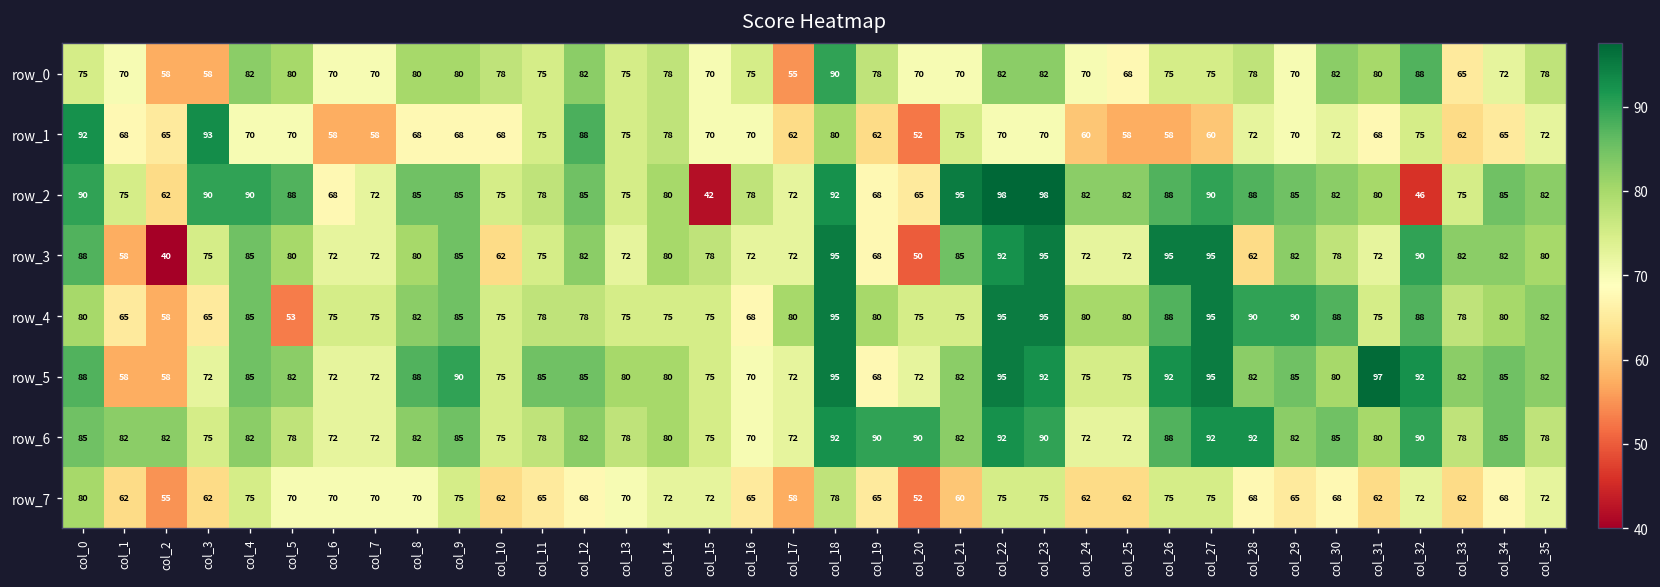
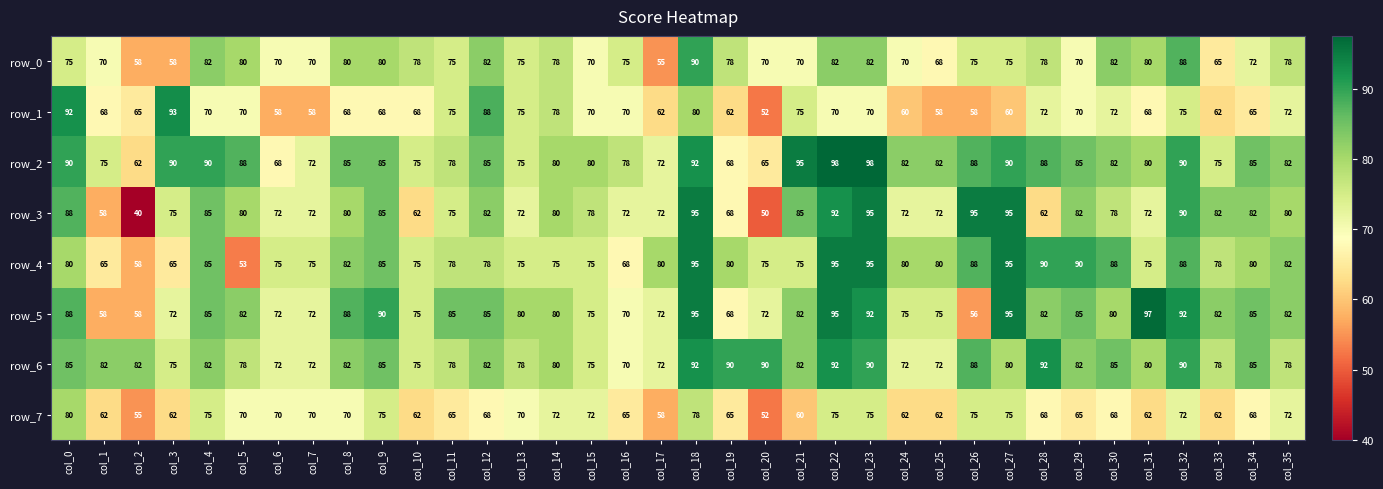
  {
    "row_2": {
      "col_0": 90,
      "col_1": 75,
      "col_2": 62,
      "col_3": 90,
      "col_4": 90,
      "col_5": 88,
      "col_6": 68,
      "col_7": 72,
      "col_8": 85,
      "col_9": 85,
      "col_10": 75,
      "col_11": 78,
      "col_12": 85,
      "col_13": 75,
      "col_14": 80,
-     "col_15": 42,
+     "col_15": 80,
      "col_16": 78,
      "col_17": 72,
      "col_18": 92,
      "col_19": 68,
      "col_20": 65,
      "col_21": 95,
      "col_22": 98,
      "col_23": 98,
      "col_24": 82,
      "col_25": 82,
      "col_26": 88,
      "col_27": 90,
      "col_28": 88,
      "col_29": 85,
      "col_30": 82,
      "col_31": 80,
-     "col_32": 46,
+     "col_32": 90,
      "col_33": 75,
      "col_34": 85,
      "col_35": 82
    },
    "row_5": {
      "col_0": 88,
      "col_1": 58,
      "col_2": 58,
      "col_3": 72,
      "col_4": 85,
      "col_5": 82,
      "col_6": 72,
      "col_7": 72,
      "col_8": 88,
      "col_9": 90,
      "col_10": 75,
      "col_11": 85,
      "col_12": 85,
      "col_13": 80,
      "col_14": 80,
      "col_15": 75,
      "col_16": 70,
      "col_17": 72,
      "col_18": 95,
      "col_19": 68,
      "col_20": 72,
      "col_21": 82,
      "col_22": 95,
      "col_23": 92,
      "col_24": 75,
      "col_25": 75,
-     "col_26": 92,
+     "col_26": 56,
      "col_27": 95,
      "col_28": 82,
      "col_29": 85,
      "col_30": 80,
      "col_31": 97,
      "col_32": 92,
      "col_33": 82,
      "col_34": 85,
      "col_35": 82
    },
    "row_6": {
      "col_0": 85,
      "col_1": 82,
      "col_2": 82,
      "col_3": 75,
      "col_4": 82,
      "col_5": 78,
      "col_6": 72,
      "col_7": 72,
      "col_8": 82,
      "col_9": 85,
      "col_10": 75,
      "col_11": 78,
      "col_12": 82,
      "col_13": 78,
      "col_14": 80,
      "col_15": 75,
      "col_16": 70,
      "col_17": 72,
      "col_18": 92,
      "col_19": 90,
      "col_20": 90,
      "col_21": 82,
      "col_22": 92,
      "col_23": 90,
      "col_24": 72,
      "col_25": 72,
      "col_26": 88,
-     "col_27": 92,
+     "col_27": 80,
      "col_28": 92,
      "col_29": 82,
      "col_30": 85,
      "col_31": 80,
      "col_32": 90,
      "col_33": 78,
      "col_34": 85,
      "col_35": 78
    }
  }
